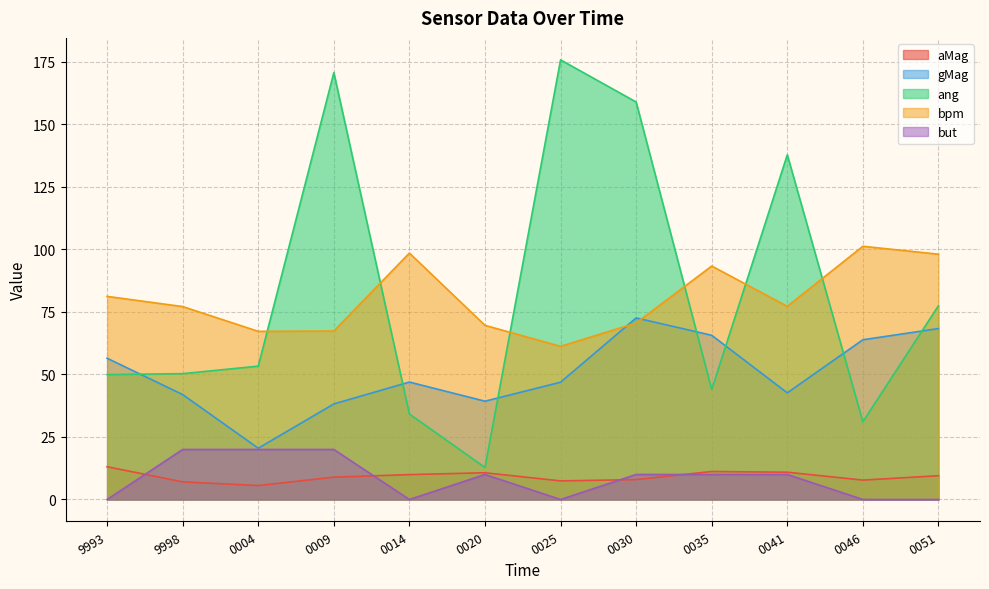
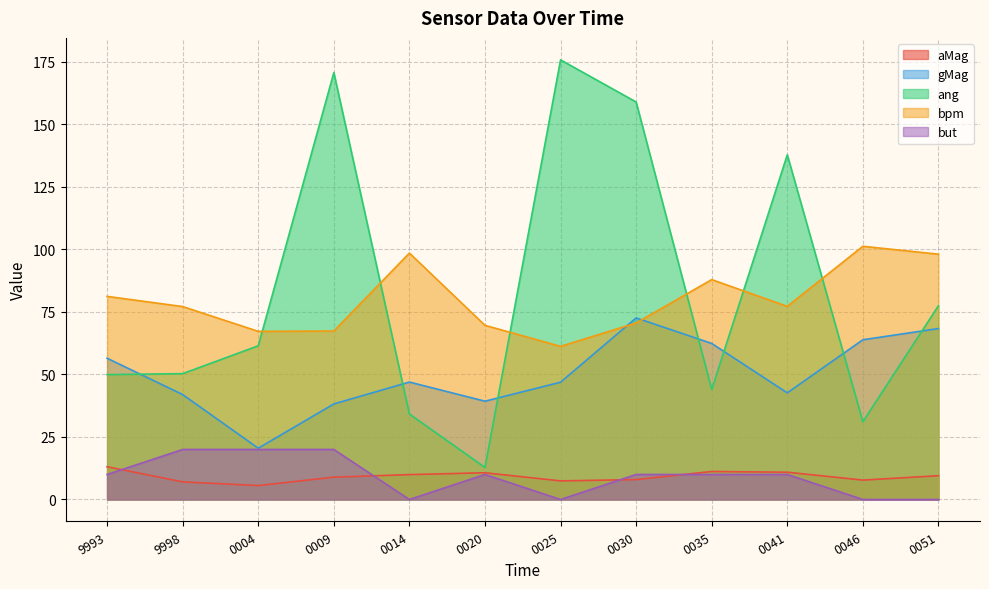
  {
    "aMag": {
      "9993": 13,
      "9998": 7,
      "0004": 6,
      "0009": 9,
      "0014": 10,
      "0025": 7,
      "0030": 8,
      "0035": 11,
      "0046": 8,
      "0051": 10
    },
    "gMag": {
      "9993": 56,
      "9998": 42,
      "0009": 38,
      "0014": 47,
      "0020": 39,
      "0025": 47,
      "0030": 73,
-     "0035": 66,
+     "0035": 62,
      "0041": 43,
      "0046": 64,
      "0051": 68
    },
    "ang": {
      "9993": 50,
      "9998": 50,
-     "0004": 53,
+     "0004": 61,
      "0009": 171,
      "0014": 34,
      "0020": 13,
      "0025": 176,
      "0030": 159,
      "0035": 44,
      "0041": 138,
      "0046": 31,
      "0051": 77
    },
    "bpm": {
      "9993": 81,
      "9998": 77,
      "0004": 67,
      "0009": 67,
      "0014": 99,
      "0020": 70,
      "0025": 61,
      "0030": 71,
-     "0035": 93,
+     "0035": 88,
      "0041": 77,
      "0046": 101,
      "0051": 98
    },
    "but": {
-     "9993": 0,
+     "9993": 10,
      "9998": 20,
      "0009": 20,
      "0014": 0,
      "0025": 0,
      "0030": 10,
      "0035": 10,
      "0046": 0,
      "0051": 0
    }
  }
